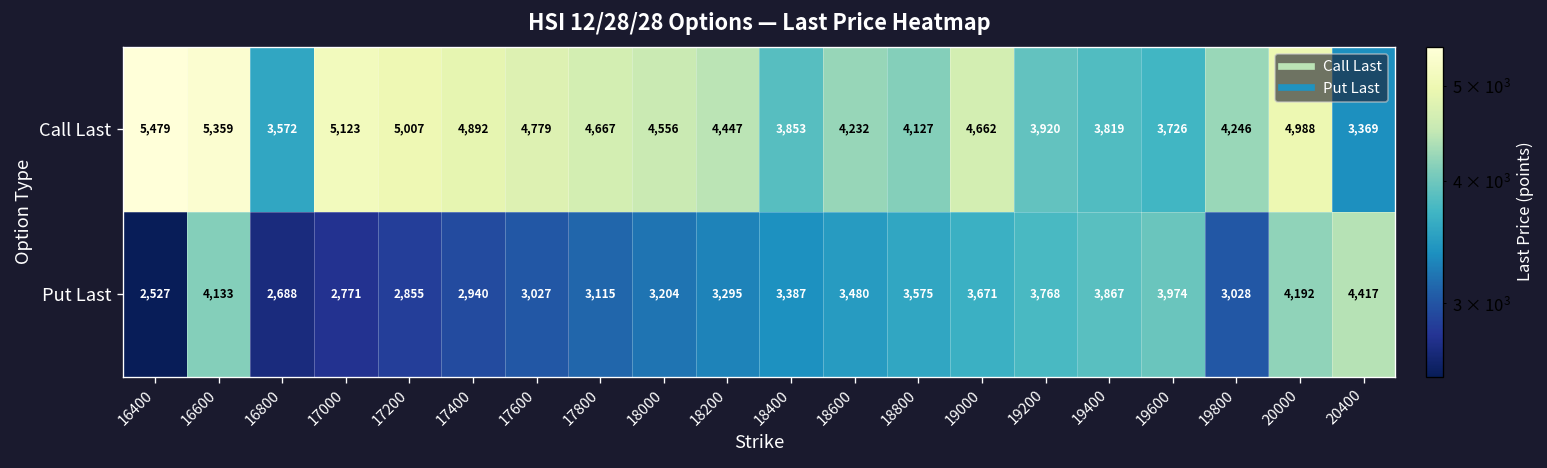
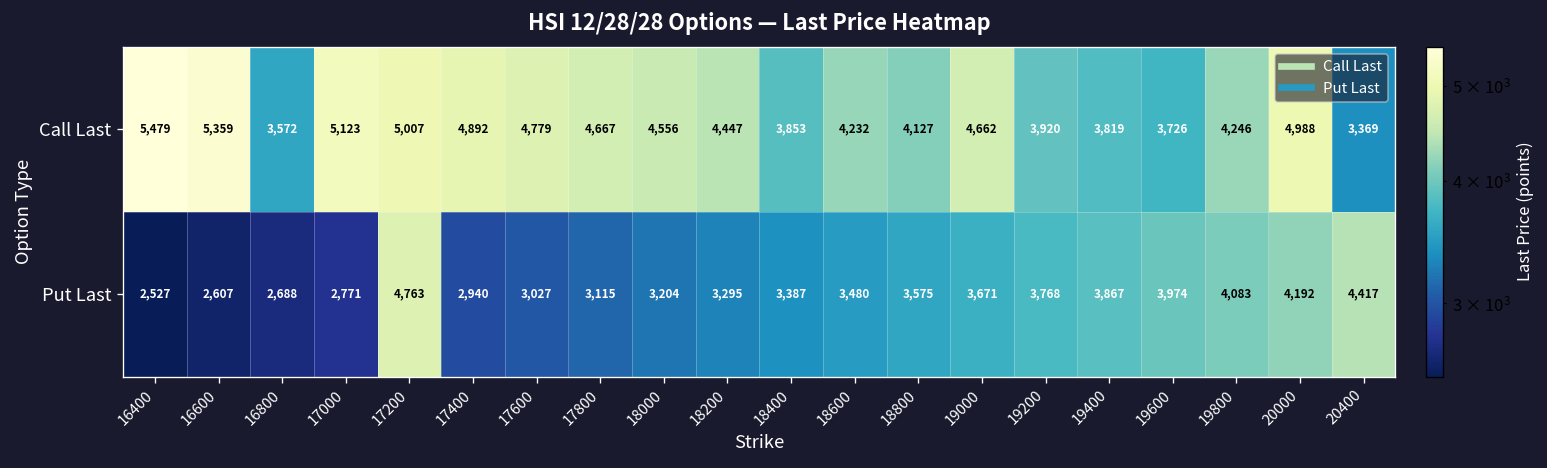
  {
    "Call Last": {
      "16400": "5,479",
      "16600": "5,359",
      "16800": "3,572",
      "17000": "5,123",
      "17200": "5,007",
      "17400": "4,892",
      "17600": "4,779",
      "17800": "4,667",
      "18000": "4,556",
      "18200": "4,447",
      "18400": "3,853",
      "18600": "4,232",
      "18800": "4,127",
      "19000": "4,662",
      "19200": "3,920",
      "19400": "3,819",
      "19600": "3,726",
      "19800": "4,246",
      "20000": "4,988",
      "20400": "3,369"
    },
    "Put Last": {
      "16400": "2,527",
-     "16600": "4,133",
+     "16600": "2,607",
      "16800": "2,688",
      "17000": "2,771",
-     "17200": "2,855",
+     "17200": "4,763",
      "17400": "2,940",
      "17600": "3,027",
      "17800": "3,115",
      "18000": "3,204",
      "18200": "3,295",
      "18400": "3,387",
      "18600": "3,480",
      "18800": "3,575",
      "19000": "3,671",
      "19200": "3,768",
      "19400": "3,867",
      "19600": "3,974",
-     "19800": "3,028",
+     "19800": "4,083",
      "20000": "4,192",
      "20400": "4,417"
    }
  }
